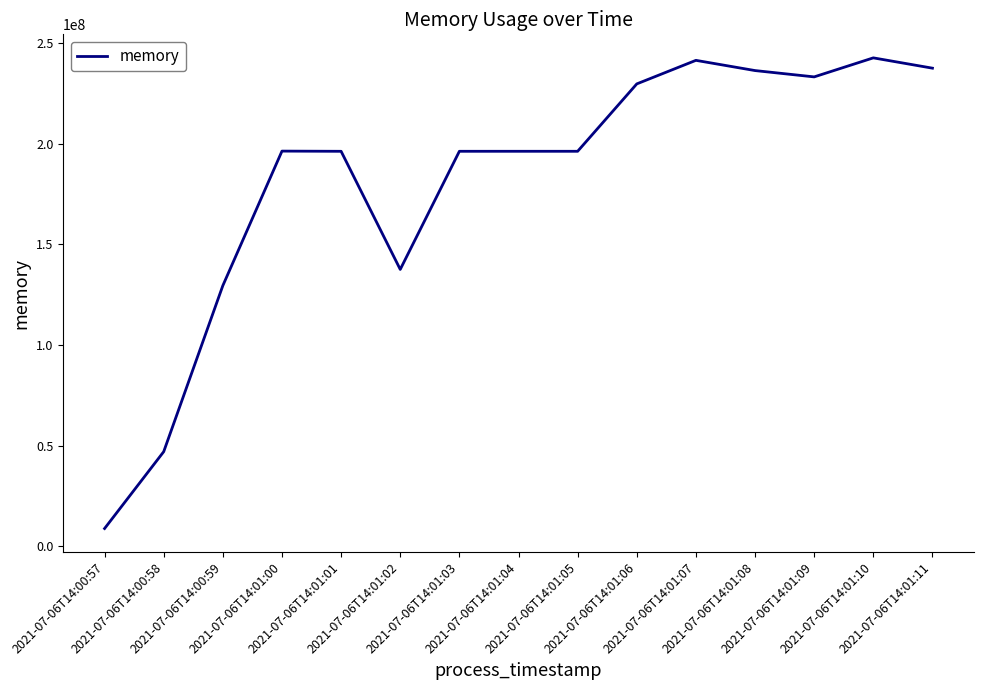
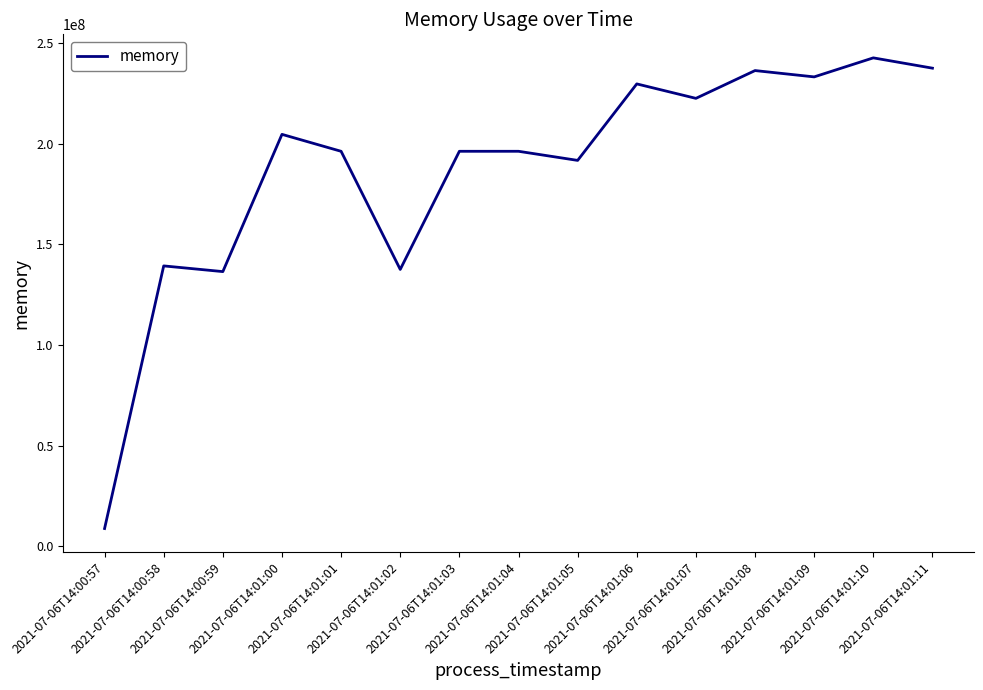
  {
    "2021-07-06T14:00:57": 9000000,
-   "2021-07-06T14:00:58": 47000000,
-   "2021-07-06T14:00:59": 129000000,
-   "2021-07-06T14:01:00": 196000000,
+   "2021-07-06T14:00:58": 139000000,
+   "2021-07-06T14:00:59": 136000000,
+   "2021-07-06T14:01:00": 205000000,
    "2021-07-06T14:01:01": 196000000,
    "2021-07-06T14:01:02": 137000000,
    "2021-07-06T14:01:03": 196000000,
    "2021-07-06T14:01:04": 196000000,
-   "2021-07-06T14:01:05": 196000000,
+   "2021-07-06T14:01:05": 192000000,
    "2021-07-06T14:01:06": 230000000,
-   "2021-07-06T14:01:07": 241000000,
+   "2021-07-06T14:01:07": 222000000,
    "2021-07-06T14:01:08": 236000000,
    "2021-07-06T14:01:09": 233000000,
    "2021-07-06T14:01:10": 243000000,
    "2021-07-06T14:01:11": 237000000
  }
